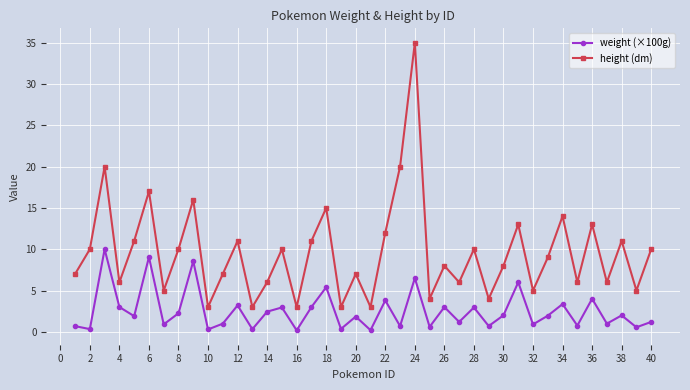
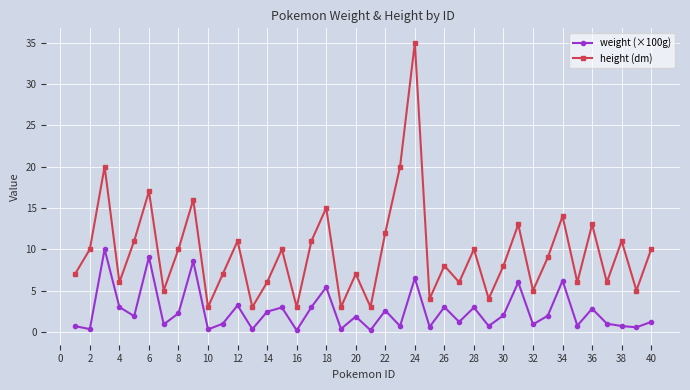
  {
    "weight (×100g)": {
      "2": 0,
      "4": 3,
      "6": 9,
      "8": 2,
      "10": 0,
      "12": 3,
      "14": 2,
      "16": 0,
      "18": 5,
      "20": 2,
-     "22": 4,
+     "22": 3,
      "24": 7,
      "26": 3,
      "28": 3,
      "30": 2,
      "32": 1,
-     "34": 3,
-     "36": 4,
-     "38": 2,
+     "34": 6,
+     "36": 3,
+     "38": 1,
      "40": 1
    },
    "height (dm)": {
      "2": 10,
      "4": 6,
      "6": 17,
      "8": 10,
      "10": 3,
      "12": 11,
      "14": 6,
      "16": 3,
      "18": 15,
      "20": 7,
      "22": 12,
      "24": 35,
      "26": 8,
      "28": 10,
      "30": 8,
      "32": 5,
      "34": 14,
      "36": 13,
      "38": 11,
      "40": 10
    }
  }
